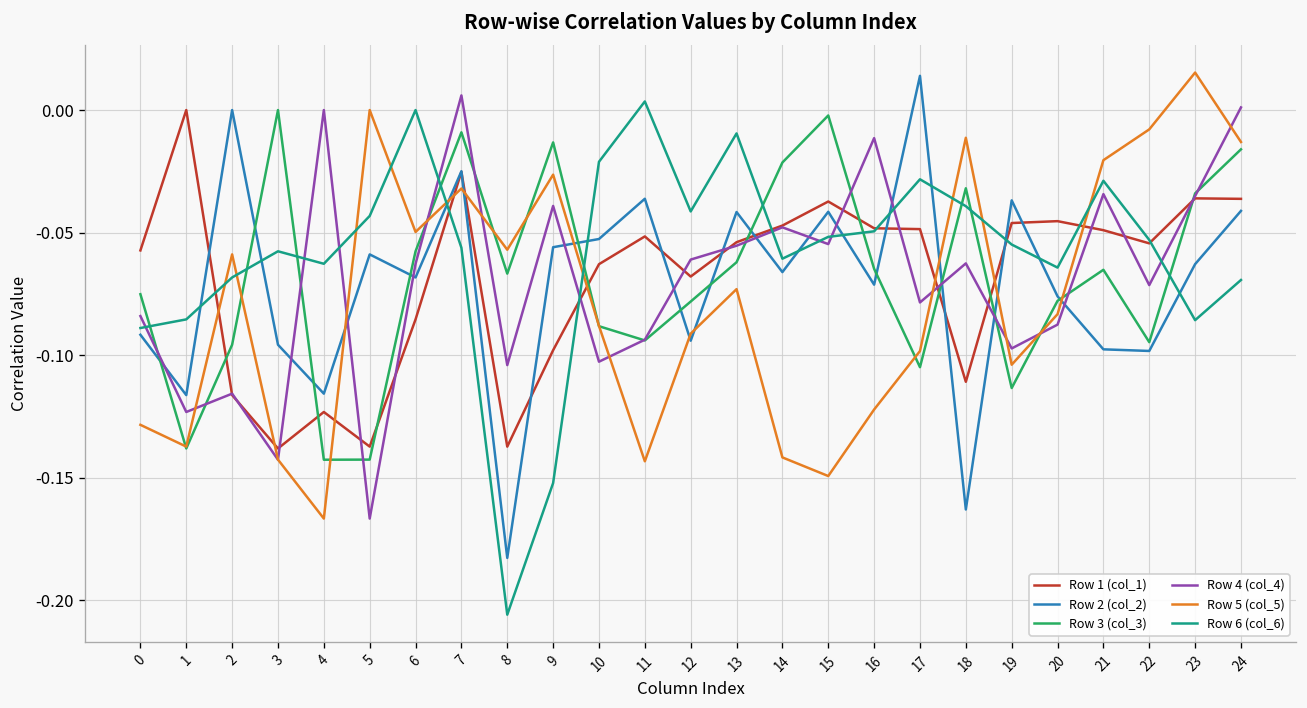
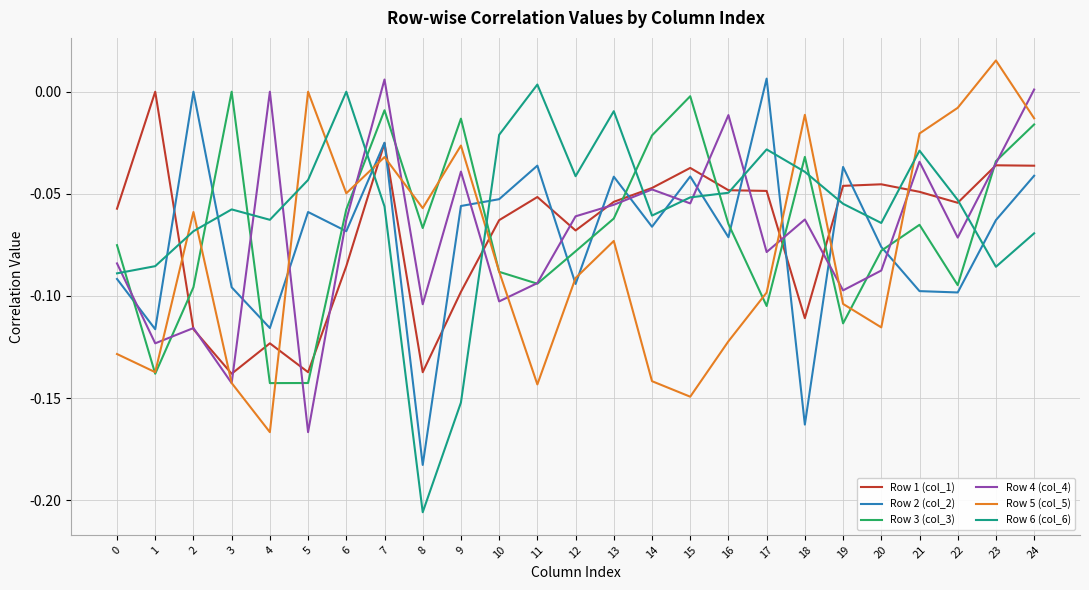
  {
    "Row 1 (col_1)": {
      "0": -0.057,
      "1": 0.000,
      "3": -0.138,
      "4": -0.123,
      "5": -0.137,
      "6": -0.085,
      "8": -0.137,
      "9": -0.098,
      "10": -0.063,
      "11": -0.052,
      "12": -0.068,
      "13": -0.054,
      "15": -0.037,
      "16": -0.048,
      "17": -0.049,
      "18": -0.111,
      "19": -0.046,
      "20": -0.045,
      "21": -0.049,
      "22": -0.054,
      "24": -0.036
    },
    "Row 2 (col_2)": {
      "0": -0.092,
      "1": -0.116,
      "2": 0.000,
      "3": -0.096,
      "4": -0.116,
      "5": -0.059,
      "6": -0.068,
      "8": -0.183,
      "9": -0.056,
      "10": -0.053,
      "11": -0.036,
      "12": -0.094,
      "13": -0.042,
      "14": -0.066,
      "15": -0.042,
      "16": -0.071,
-     "17": 0.014,
+     "17": 0.006,
      "18": -0.163,
      "19": -0.037,
      "20": -0.076,
      "21": -0.098,
      "22": -0.098,
      "23": -0.063,
      "24": -0.041
    },
    "Row 4 (col_4)": {
      "0": -0.084,
      "1": -0.123,
      "4": 0.000,
      "5": -0.167,
      "6": -0.063,
      "7": 0.006,
      "8": -0.104,
      "9": -0.039,
      "10": -0.103,
      "12": -0.061,
      "13": -0.055,
      "15": -0.055,
      "16": -0.011,
      "17": -0.079,
      "18": -0.063,
      "19": -0.097,
      "20": -0.088,
      "21": -0.034,
      "22": -0.071,
      "24": 0.001
    },
    "Row 5 (col_5)": {
      "0": -0.128,
      "2": -0.059,
      "4": -0.167,
      "5": 0.000,
      "6": -0.050,
      "7": -0.032,
      "8": -0.057,
      "9": -0.026,
      "11": -0.143,
      "12": -0.091,
      "13": -0.073,
      "14": -0.142,
      "15": -0.149,
      "16": -0.122,
      "17": -0.098,
      "18": -0.011,
      "19": -0.104,
-     "20": -0.083,
+     "20": -0.115,
      "21": -0.020,
      "22": -0.008,
      "23": 0.015,
      "24": -0.013
    }
  }
